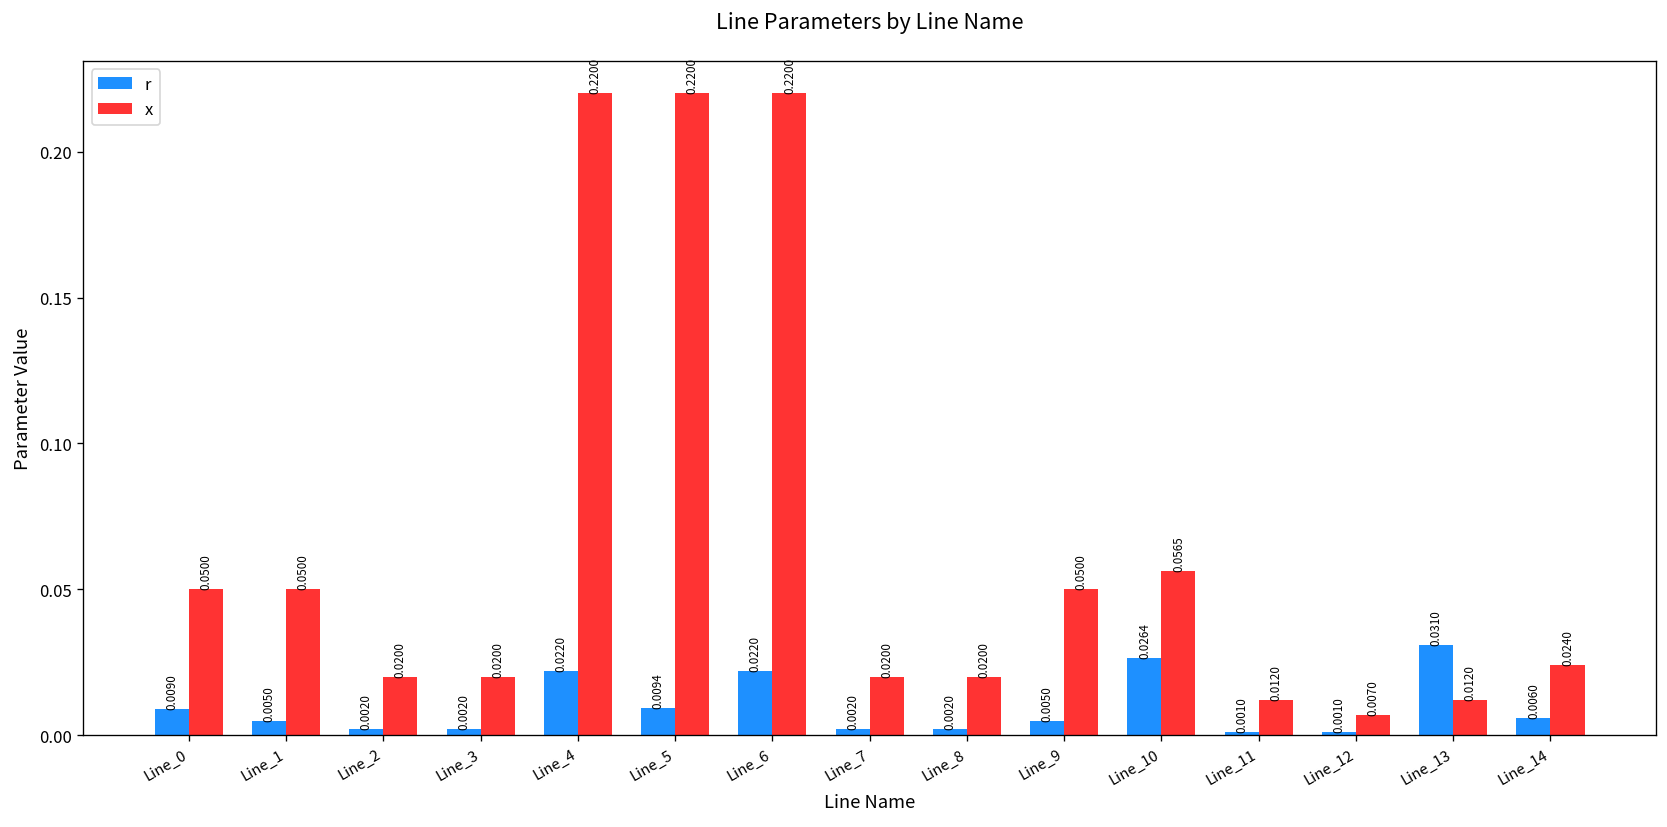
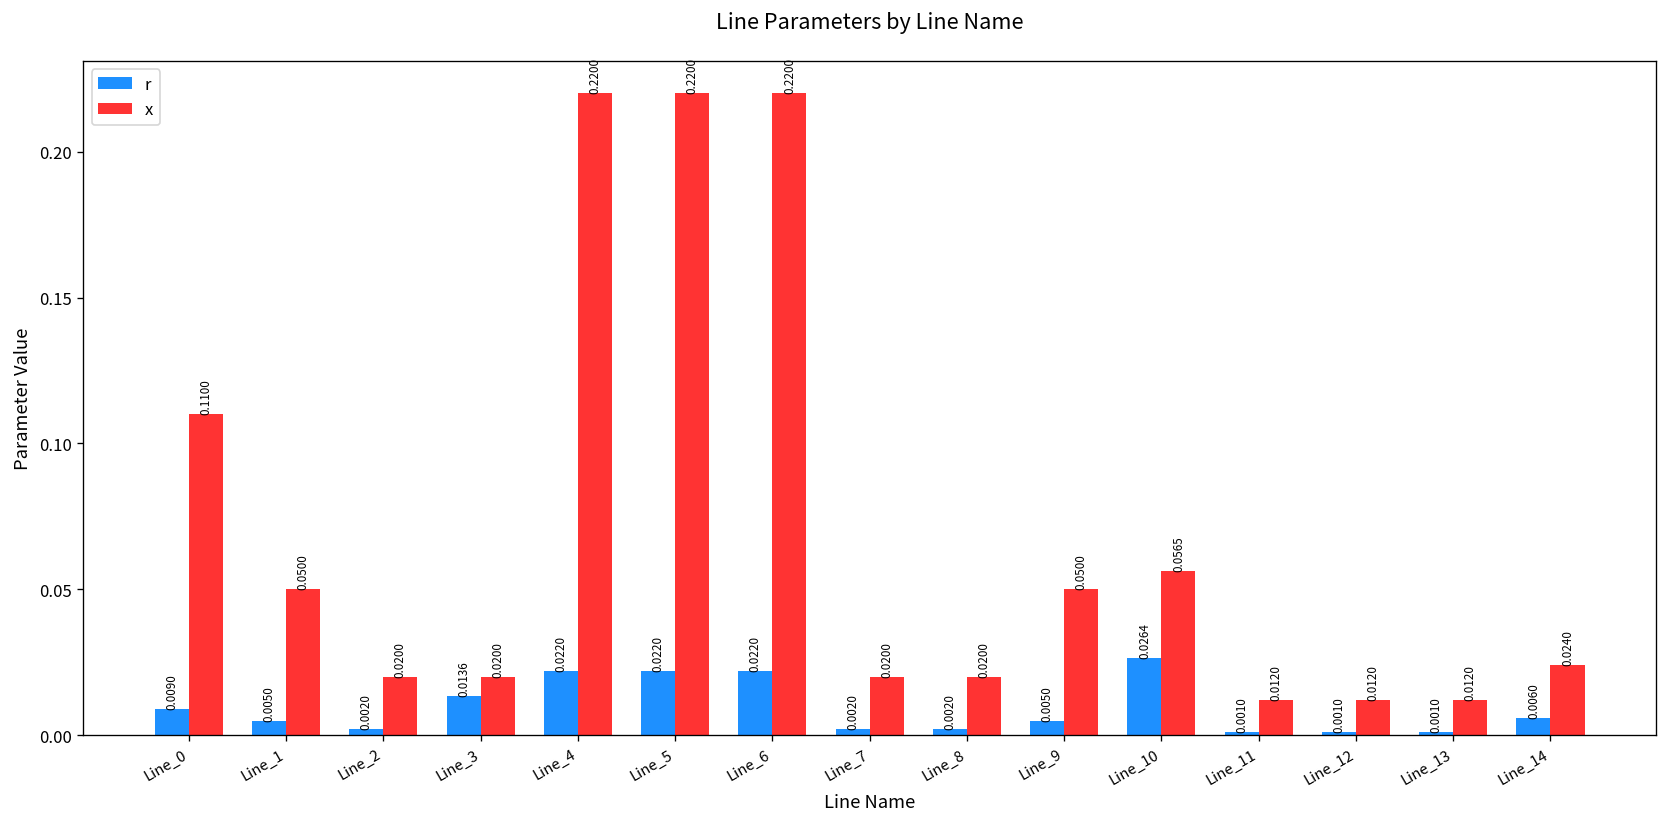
  {
    "r": {
      "Line_0": 0.0090,
      "Line_1": 0.0050,
      "Line_2": 0.0020,
-     "Line_3": 0.0020,
+     "Line_3": 0.0136,
      "Line_4": 0.0220,
-     "Line_5": 0.0094,
+     "Line_5": 0.0220,
      "Line_6": 0.0220,
      "Line_7": 0.0020,
      "Line_8": 0.0020,
      "Line_9": 0.0050,
      "Line_10": 0.0264,
      "Line_11": 0.0010,
      "Line_12": 0.0010,
-     "Line_13": 0.0310,
+     "Line_13": 0.0010,
      "Line_14": 0.0060
    },
    "x": {
-     "Line_0": 0.0500,
+     "Line_0": 0.1100,
      "Line_1": 0.0500,
      "Line_2": 0.0200,
      "Line_3": 0.0200,
      "Line_4": 0.2200,
      "Line_5": 0.2200,
      "Line_6": 0.2200,
      "Line_7": 0.0200,
      "Line_8": 0.0200,
      "Line_9": 0.0500,
      "Line_10": 0.0565,
      "Line_11": 0.0120,
-     "Line_12": 0.0070,
+     "Line_12": 0.0120,
      "Line_13": 0.0120,
      "Line_14": 0.0240
    }
  }
